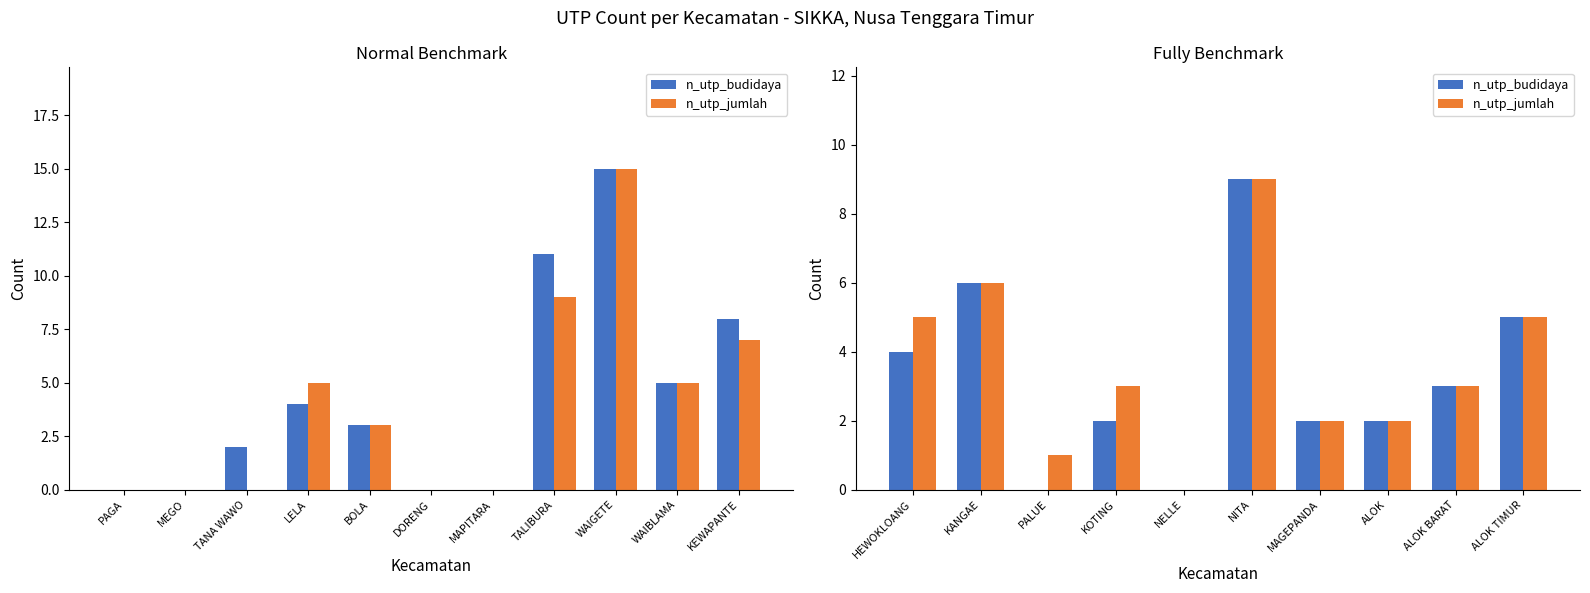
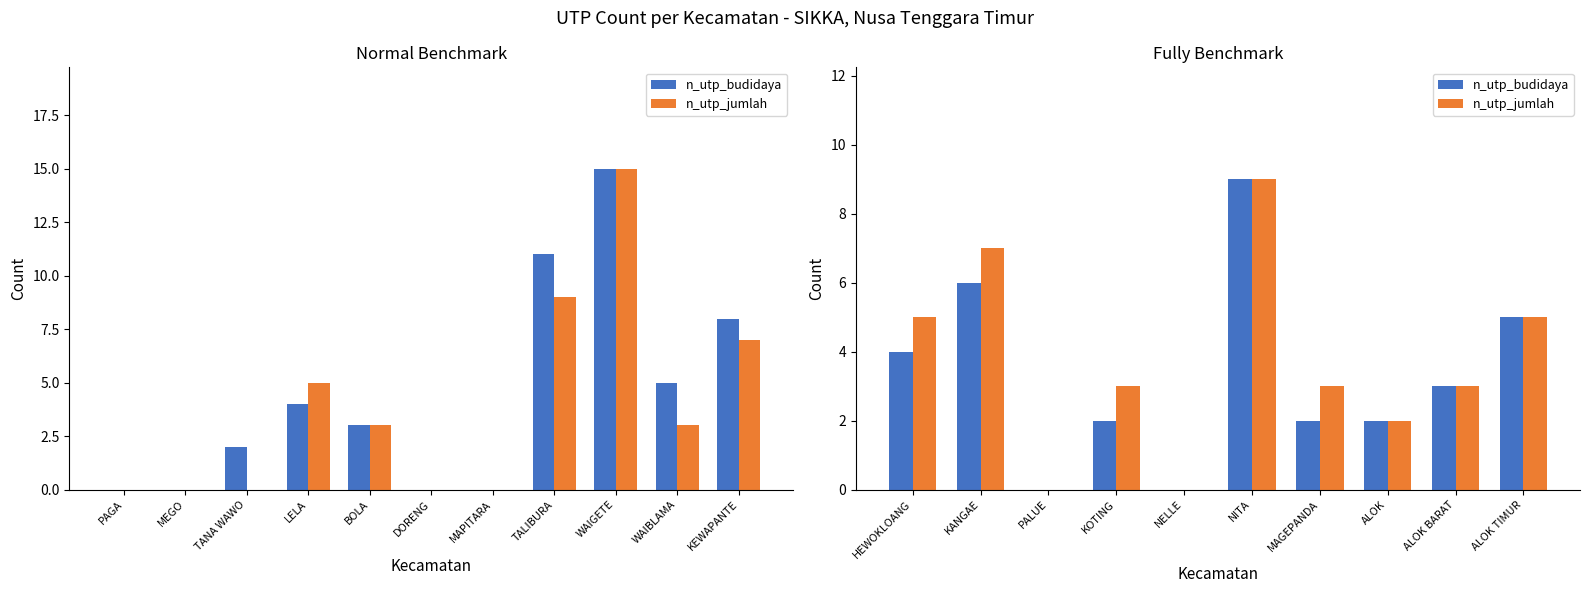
  {
    "Normal Benchmark": {
      "n_utp_budidaya": {
        "PAGA": 0,
        "MEGO": 0,
        "TANA WAWO": 2,
        "LELA": 4,
        "BOLA": 3,
        "DORENG": 0,
        "MAPITARA": 0,
        "TALIBURA": 11,
        "WAIGETE": 15,
        "WAIBLAMA": 5,
        "KEWAPANTE": 8
      },
      "n_utp_jumlah": {
        "PAGA": 0,
        "MEGO": 0,
        "TANA WAWO": 0,
        "LELA": 5,
        "BOLA": 3,
        "DORENG": 0,
        "MAPITARA": 0,
        "TALIBURA": 9,
        "WAIGETE": 15,
-       "WAIBLAMA": 5,
+       "WAIBLAMA": 3,
        "KEWAPANTE": 7
      }
    },
    "Fully Benchmark": {
      "n_utp_budidaya": {
        "HEWOKLOANG": 4,
        "KANGAE": 6,
        "PALUE": 0,
        "KOTING": 2,
        "NELLE": 0,
        "NITA": 9,
        "MAGEPANDA": 2,
        "ALOK": 2,
        "ALOK BARAT": 3,
        "ALOK TIMUR": 5
      },
      "n_utp_jumlah": {
        "HEWOKLOANG": 5,
-       "KANGAE": 6,
-       "PALUE": 1,
+       "KANGAE": 7,
+       "PALUE": 0,
        "KOTING": 3,
        "NELLE": 0,
        "NITA": 9,
-       "MAGEPANDA": 2,
+       "MAGEPANDA": 3,
        "ALOK": 2,
        "ALOK BARAT": 3,
        "ALOK TIMUR": 5
      }
    }
  }
